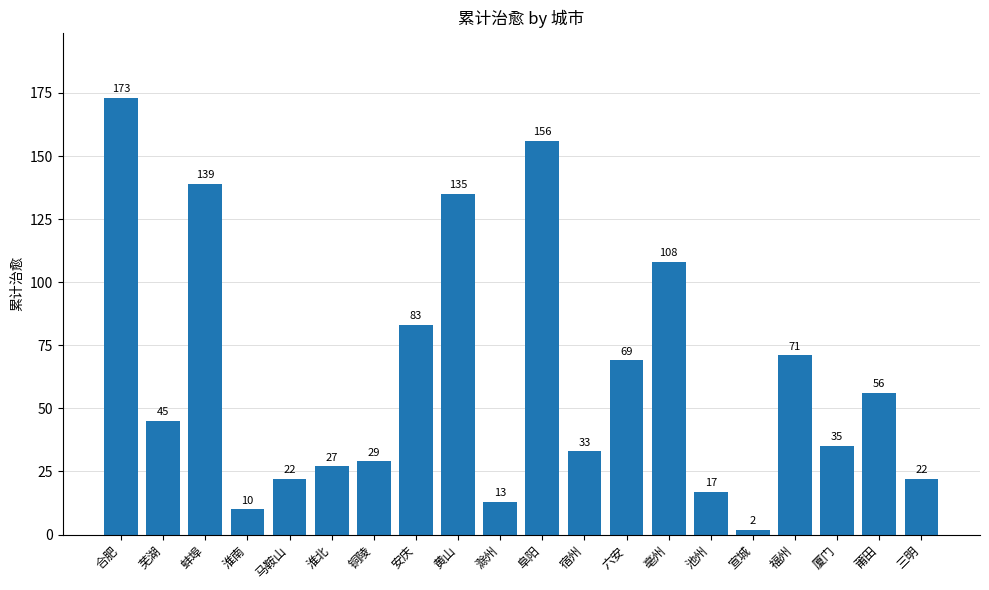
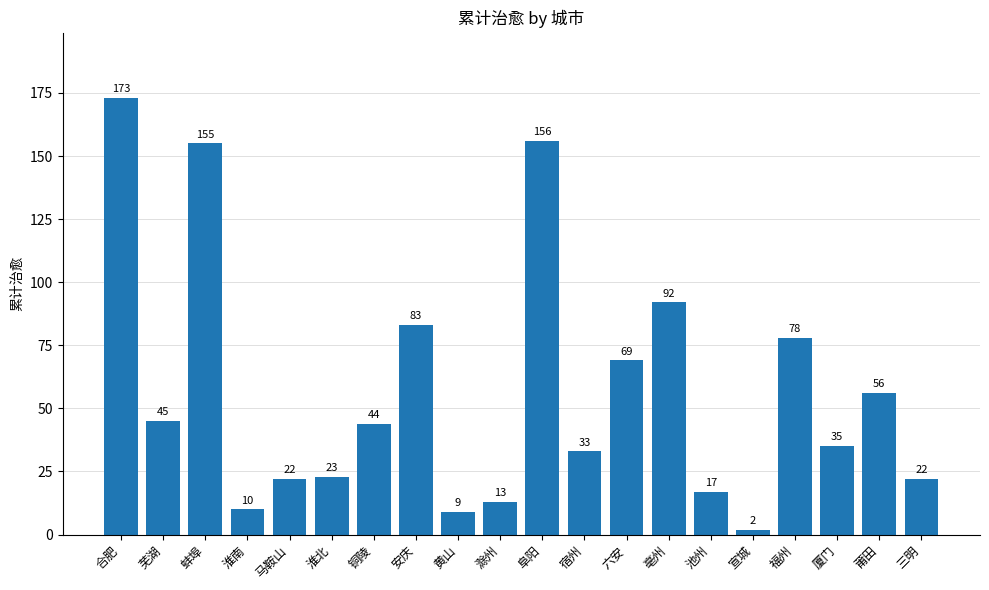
  {
    "合肥": 173,
    "芜湖": 45,
-   "蚌埠": 139,
+   "蚌埠": 155,
    "淮南": 10,
    "马鞍山": 22,
-   "淮北": 27,
-   "铜陵": 29,
+   "淮北": 23,
+   "铜陵": 44,
    "安庆": 83,
-   "黄山": 135,
+   "黄山": 9,
    "滁州": 13,
    "阜阳": 156,
    "宿州": 33,
    "六安": 69,
-   "亳州": 108,
+   "亳州": 92,
    "池州": 17,
    "宣城": 2,
-   "福州": 71,
+   "福州": 78,
    "厦门": 35,
    "莆田": 56,
    "三明": 22
  }
